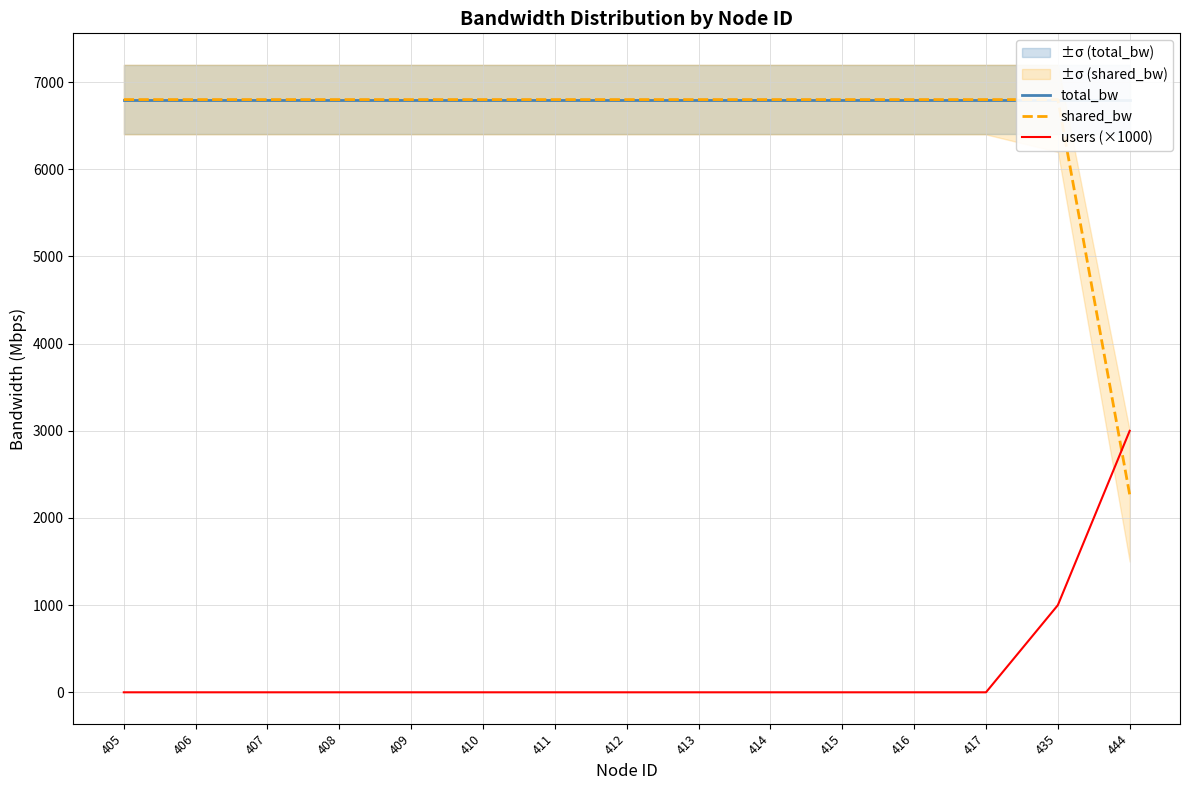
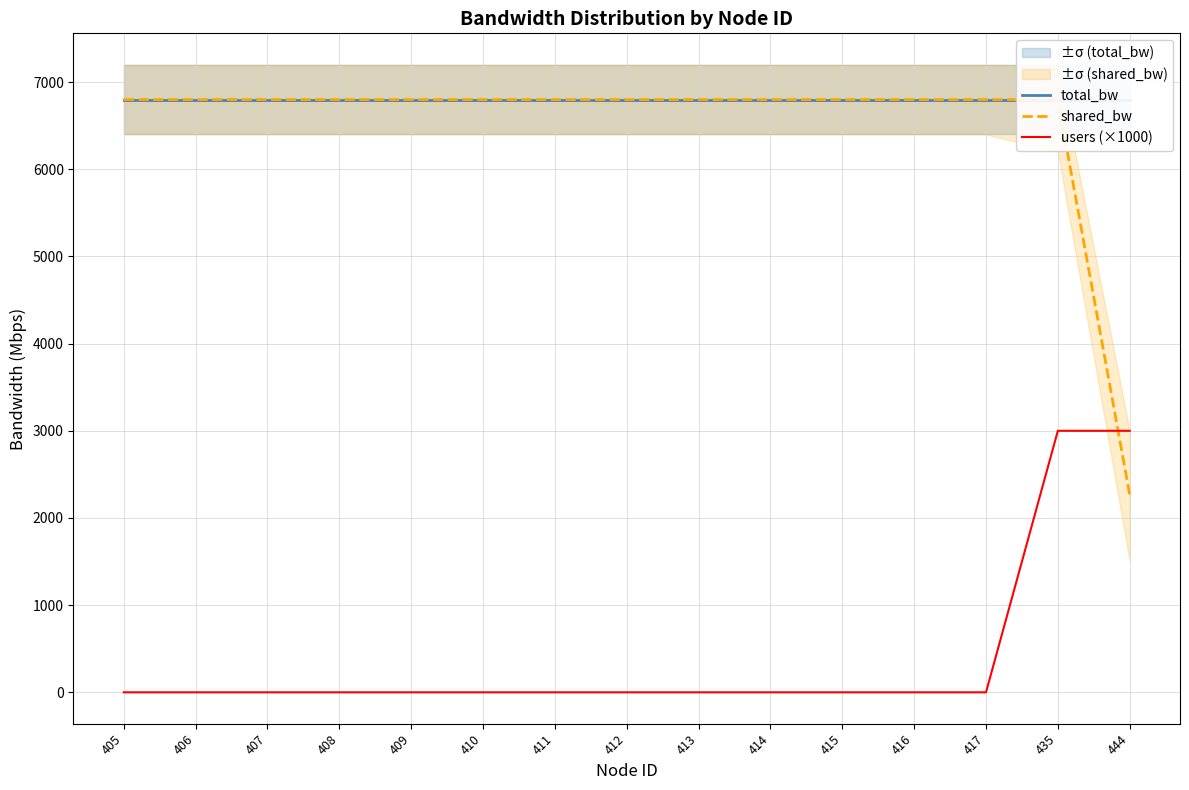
  {
    "users (×1000)": {
      "405": 0,
      "406": 0,
      "407": 0,
      "408": 0,
      "409": 0,
      "410": 0,
      "411": 0,
      "412": 0,
      "413": 0,
      "414": 0,
      "415": 0,
      "416": 0,
      "417": 0,
-     "435": 1000
+     "435": 3000
    }
  }
